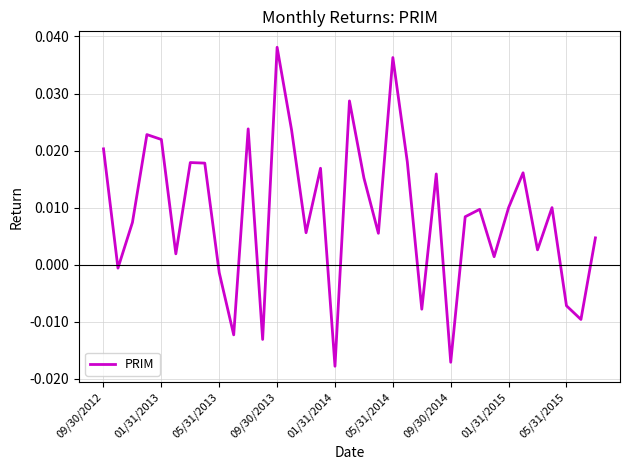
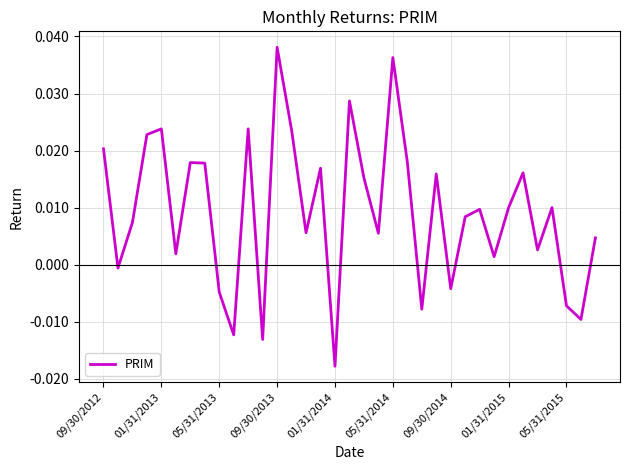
  {
    "09/30/2012": 0.020,
-   "01/31/2013": 0.022,
-   "05/31/2013": -0.001,
+   "01/31/2013": 0.024,
+   "05/31/2013": -0.005,
    "09/30/2013": 0.038,
    "01/31/2014": -0.018,
    "05/31/2014": 0.036,
-   "09/30/2014": -0.017,
+   "09/30/2014": -0.004,
    "01/31/2015": 0.010,
    "05/31/2015": -0.007
  }
